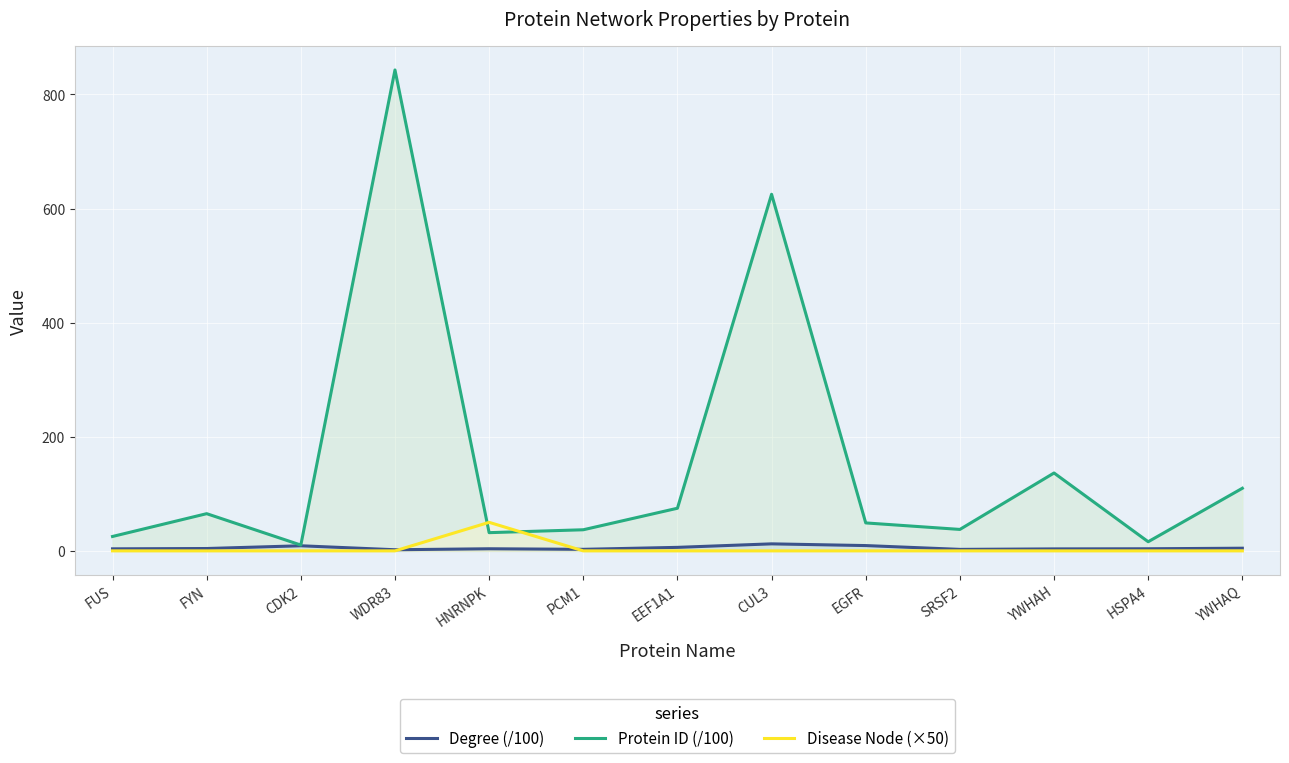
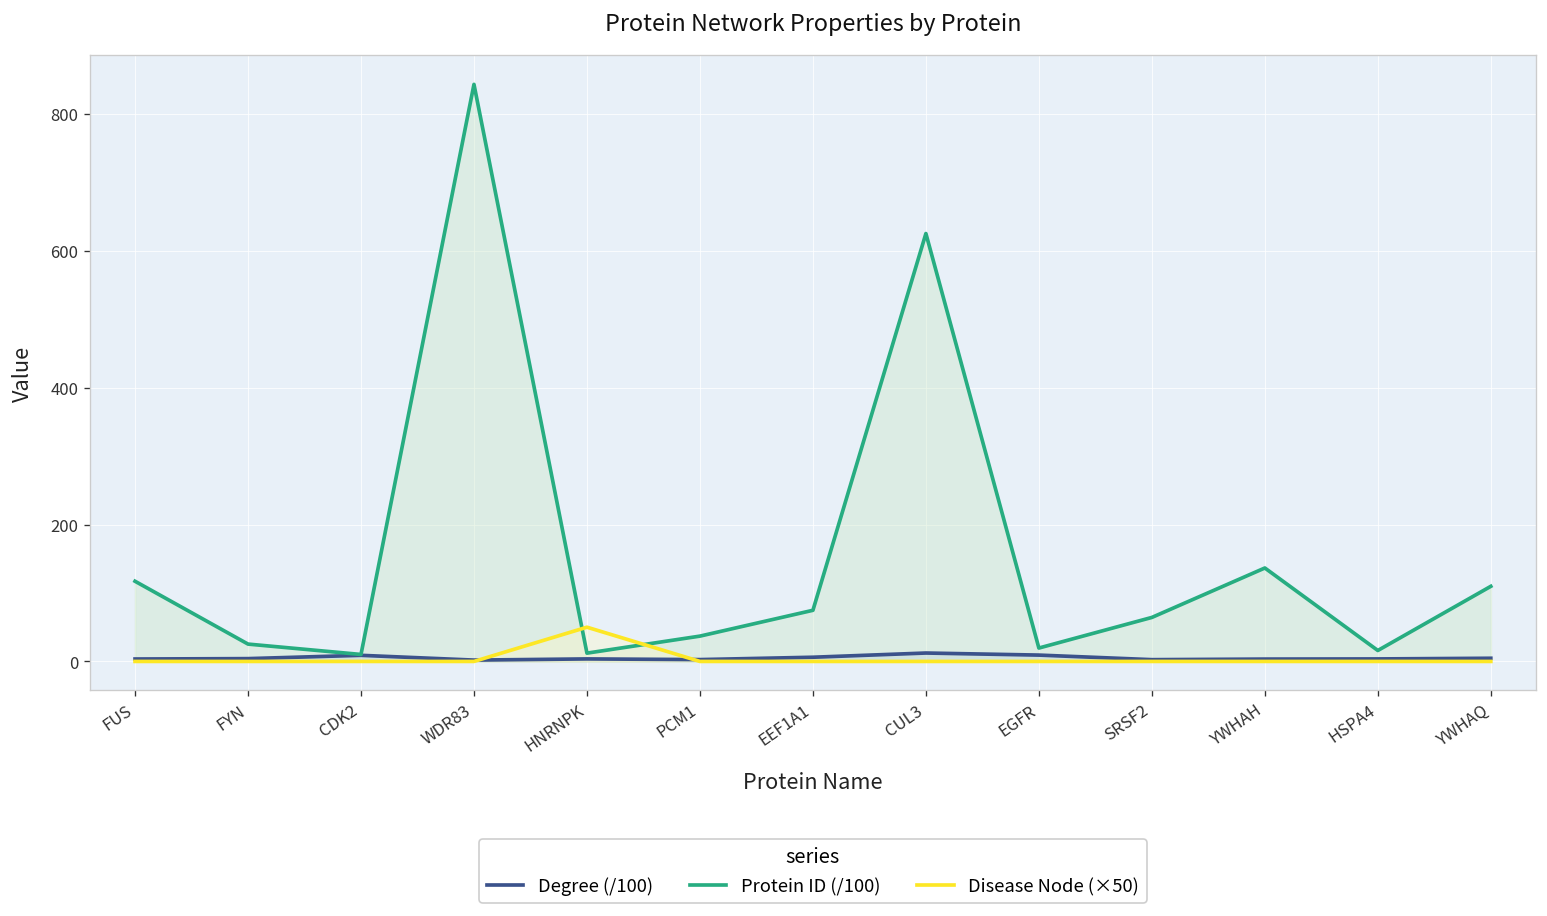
  {
    "Degree (/100)": {
      "HNRNPK": 0,
      "EEF1A1": 10,
      "CUL3": 10,
      "EGFR": 10,
      "YWHAQ": 0
    },
    "Protein ID (/100)": {
-     "FUS": 30,
-     "FYN": 70,
+     "FUS": 120,
+     "FYN": 30,
      "WDR83": 840,
-     "HNRNPK": 30,
+     "HNRNPK": 10,
      "PCM1": 40,
      "EEF1A1": 70,
      "CUL3": 630,
-     "EGFR": 50,
-     "SRSF2": 40,
+     "EGFR": 20,
+     "SRSF2": 60,
      "YWHAH": 140,
      "HSPA4": 20,
      "YWHAQ": 110
    },
    "Disease Node (×50)": {
      "CDK2": 0,
      "HNRNPK": 50,
      "EEF1A1": 0,
      "CUL3": 0,
      "EGFR": 0,
      "YWHAQ": 0
    }
  }
